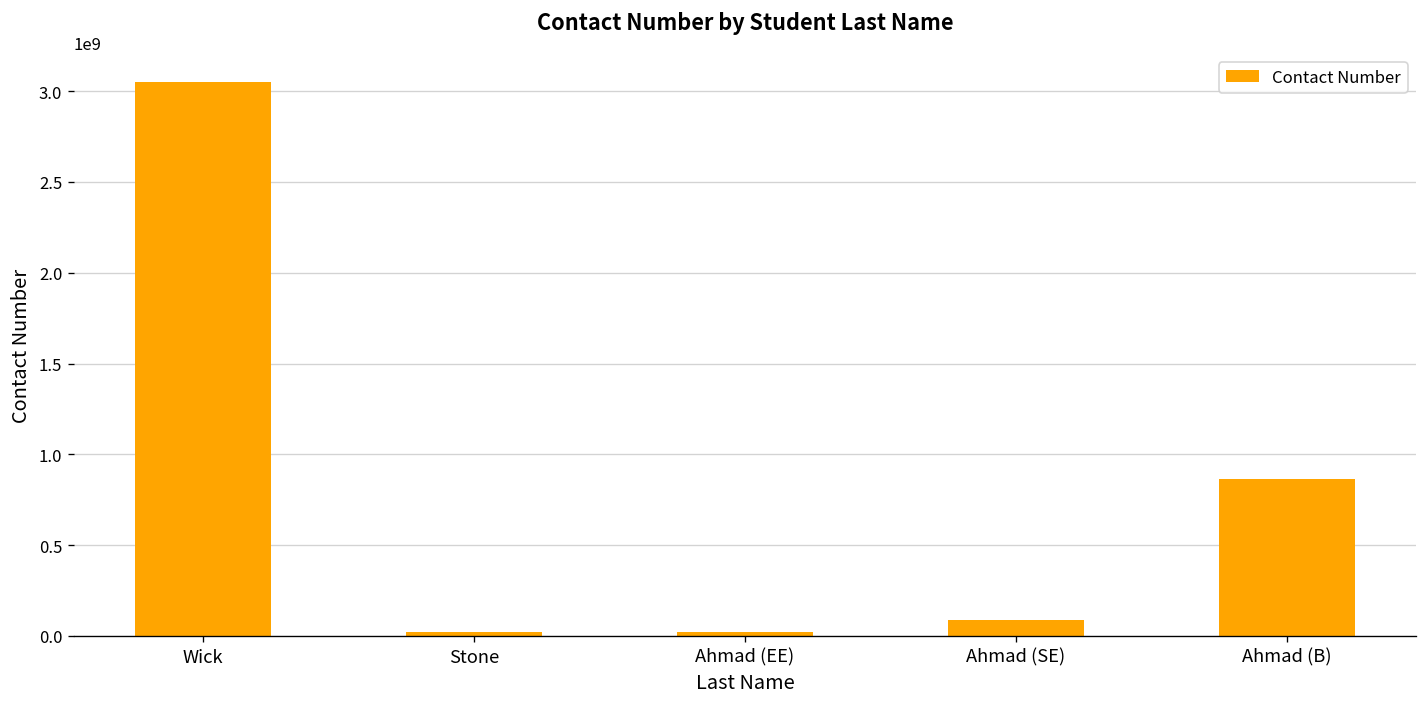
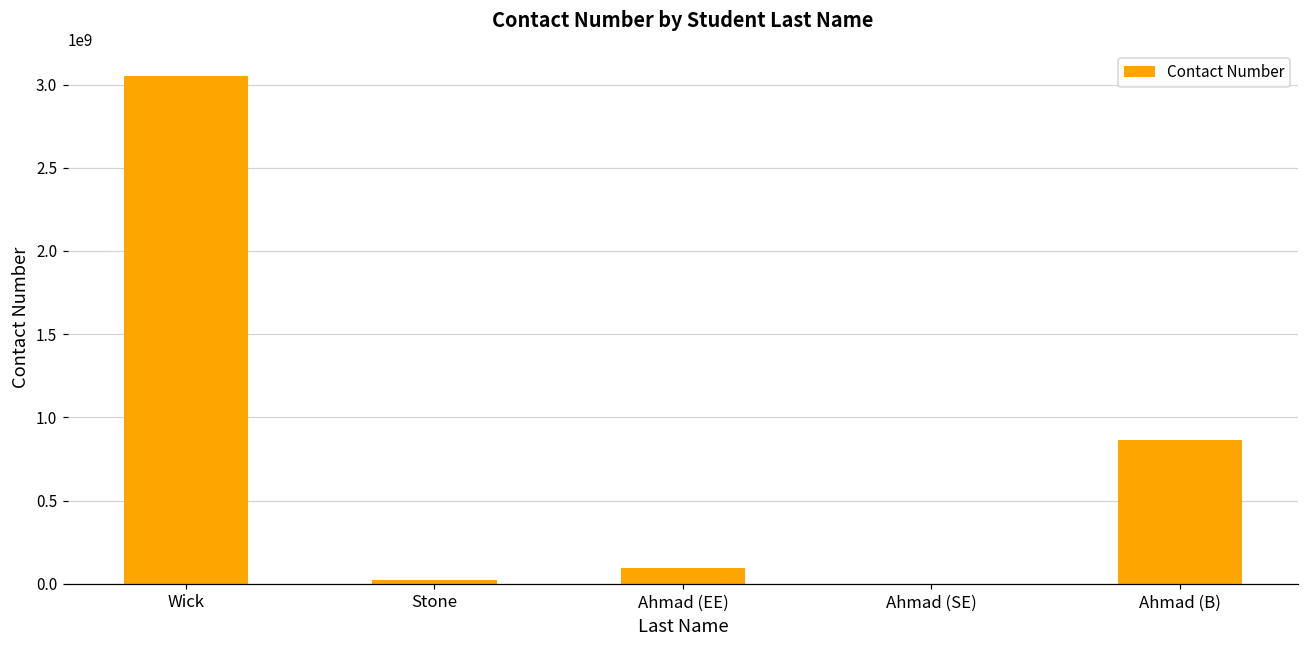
  {
    "Wick": 3050000000,
    "Stone": 20000000,
-   "Ahmad (EE)": 20000000,
-   "Ahmad (SE)": 90000000,
+   "Ahmad (EE)": 100000000,
+   "Ahmad (SE)": 0,
    "Ahmad (B)": 860000000
  }
